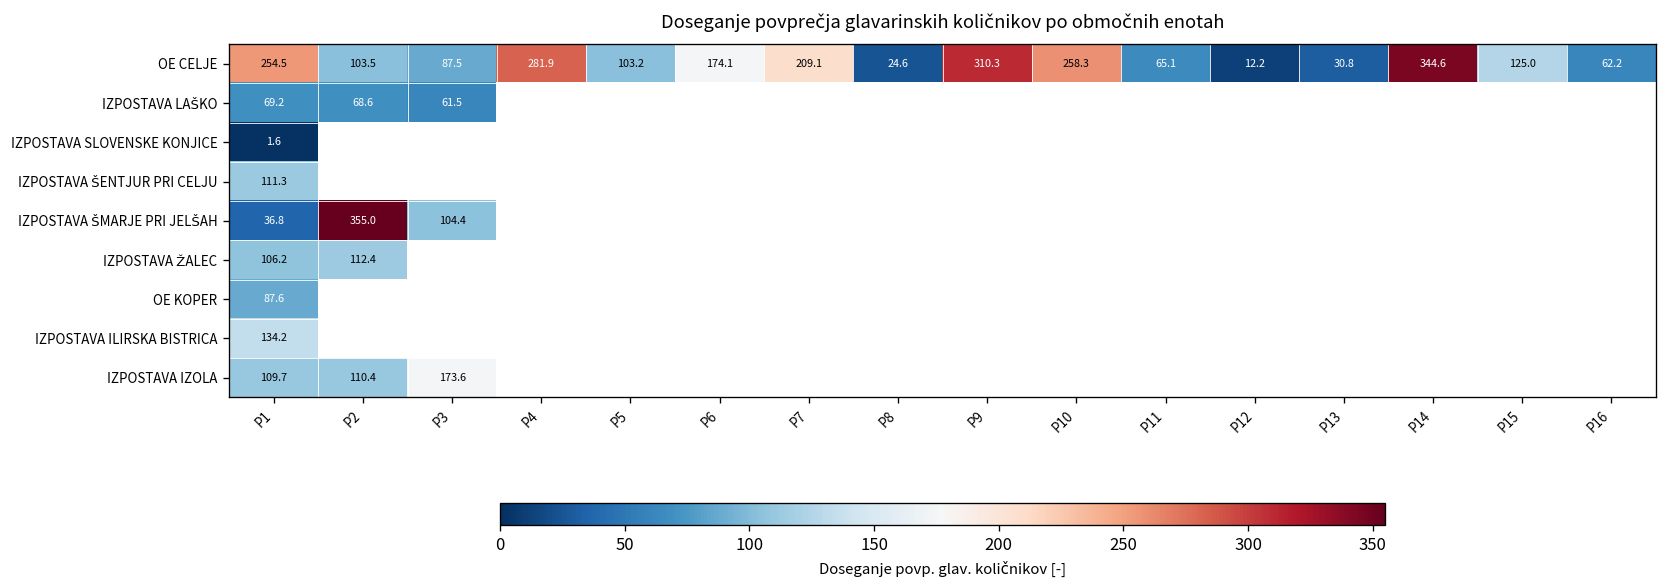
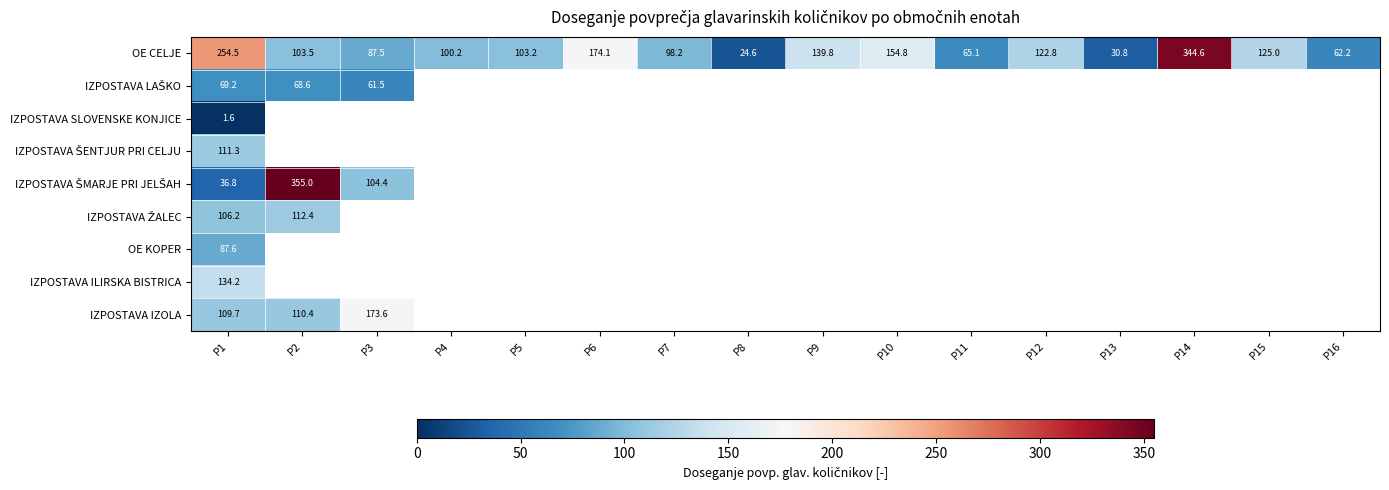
  {
    "OE CELJE": {
      "P1": 254.5,
      "P2": 103.5,
      "P3": 87.5,
-     "P4": 281.9,
+     "P4": 100.2,
      "P5": 103.2,
      "P6": 174.1,
-     "P7": 209.1,
+     "P7": 98.2,
      "P8": 24.6,
-     "P9": 310.3,
-     "P10": 258.3,
+     "P9": 139.8,
+     "P10": 154.8,
      "P11": 65.1,
-     "P12": 12.2,
+     "P12": 122.8,
      "P13": 30.8,
      "P14": 344.6,
      "P15": 125.0,
      "P16": 62.2
    },
    "IZPOSTAVA LAŠKO": {
      "P1": 69.2,
      "P2": 68.6,
      "P3": 61.5
    },
    "IZPOSTAVA SLOVENSKE KONJICE": {
      "P1": 1.6
    },
    "IZPOSTAVA ŠENTJUR PRI CELJU": {
      "P1": 111.3
    },
    "IZPOSTAVA ŠMARJE PRI JELŠAH": {
      "P1": 36.8,
      "P2": 355.0,
      "P3": 104.4
    },
    "IZPOSTAVA ŽALEC": {
      "P1": 106.2,
      "P2": 112.4
    },
    "OE KOPER": {
      "P1": 87.6
    },
    "IZPOSTAVA ILIRSKA BISTRICA": {
      "P1": 134.2
    },
    "IZPOSTAVA IZOLA": {
      "P1": 109.7,
      "P2": 110.4,
      "P3": 173.6
    }
  }
